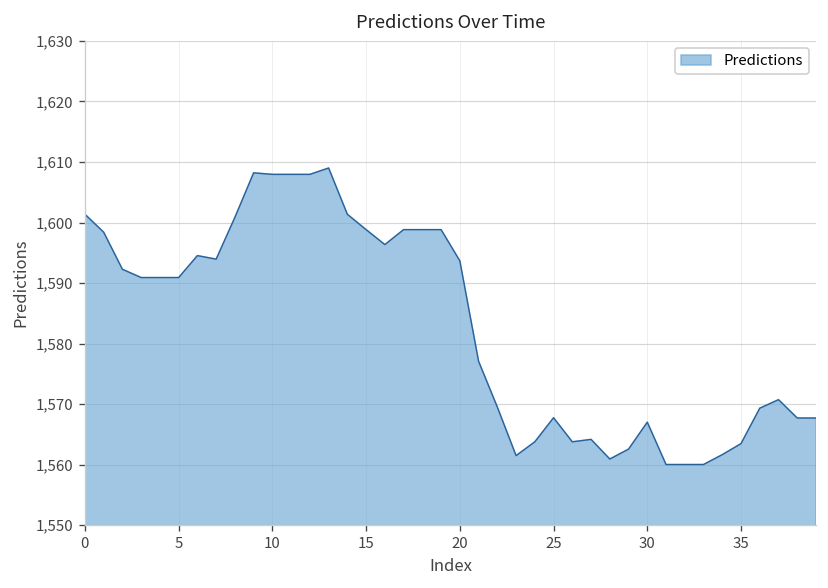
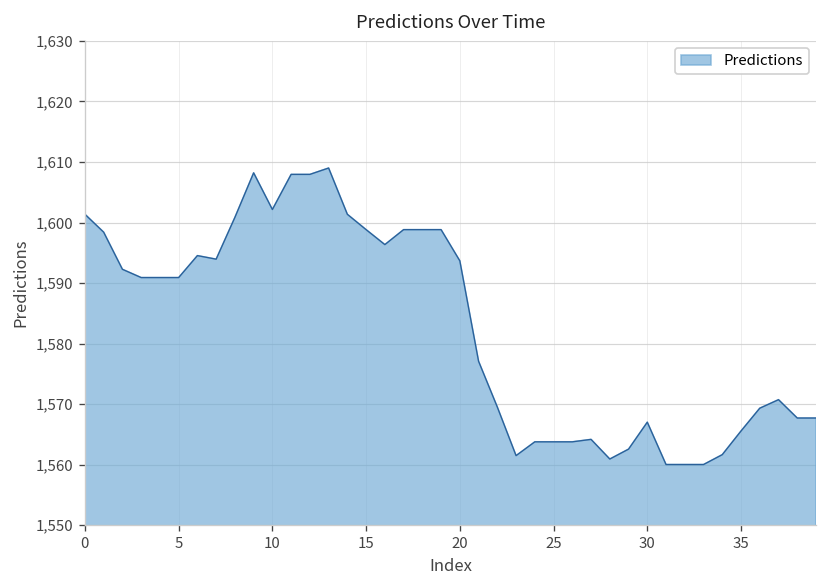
  {
    "0": "1,601",
    "5": "1,591",
-   "10": "1,608",
+   "10": "1,602",
    "15": "1,599",
    "20": "1,594",
-   "25": "1,568",
+   "25": "1,564",
    "30": "1,567",
-   "35": "1,563"
+   "35": "1,566"
  }
